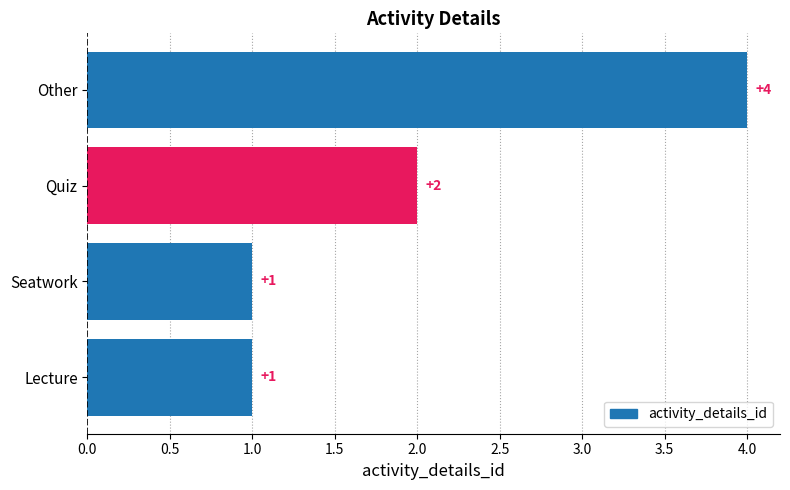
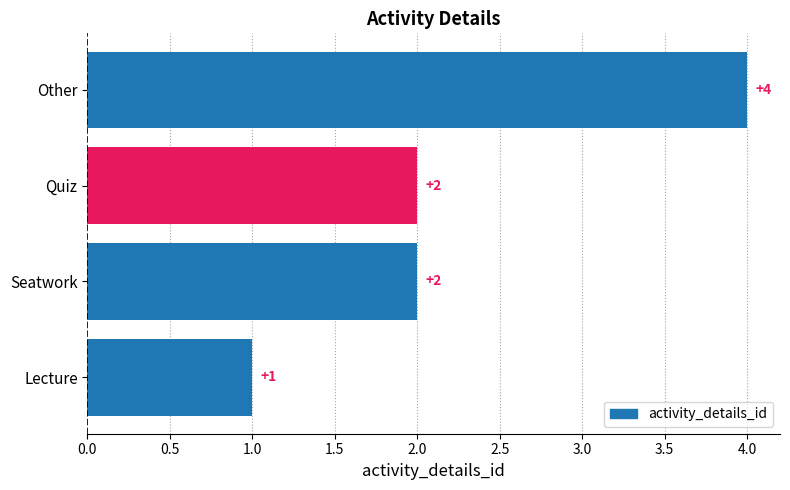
  {
    "Other": "+4",
    "Quiz": "+2",
-   "Seatwork": "+1",
+   "Seatwork": "+2",
    "Lecture": "+1"
  }
